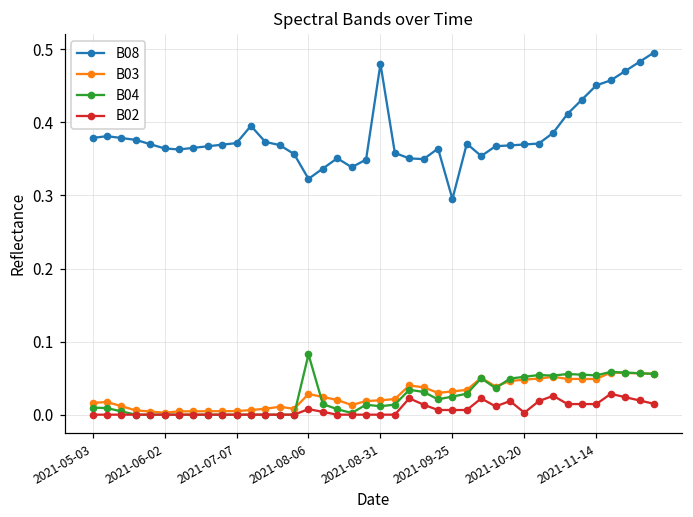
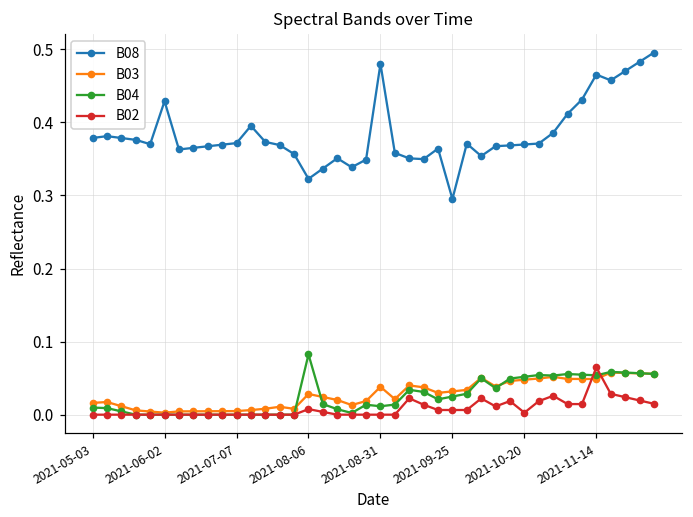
  {
    "B08": {
      "2021-05-03": 0.38,
-     "2021-06-02": 0.36,
+     "2021-06-02": 0.43,
      "2021-07-07": 0.37,
      "2021-08-06": 0.32,
      "2021-08-31": 0.48,
      "2021-09-25": 0.30,
      "2021-10-20": 0.37,
-     "2021-11-14": 0.45
+     "2021-11-14": 0.47
    },
    "B03": {
      "2021-05-03": 0.02,
      "2021-07-07": 0.01,
      "2021-08-06": 0.03,
-     "2021-08-31": 0.02,
+     "2021-08-31": 0.04,
      "2021-09-25": 0.03,
      "2021-10-20": 0.05,
      "2021-11-14": 0.05
    },
    "B04": {
      "2021-05-03": 0.01,
      "2021-08-06": 0.08,
      "2021-08-31": 0.01,
      "2021-09-25": 0.02,
      "2021-10-20": 0.05,
      "2021-11-14": 0.05
    },
    "B02": {
      "2021-05-03": 0.00,
      "2021-08-06": 0.01,
      "2021-08-31": 0.00,
      "2021-09-25": 0.01,
      "2021-10-20": 0.00,
-     "2021-11-14": 0.01
+     "2021-11-14": 0.06
    }
  }
